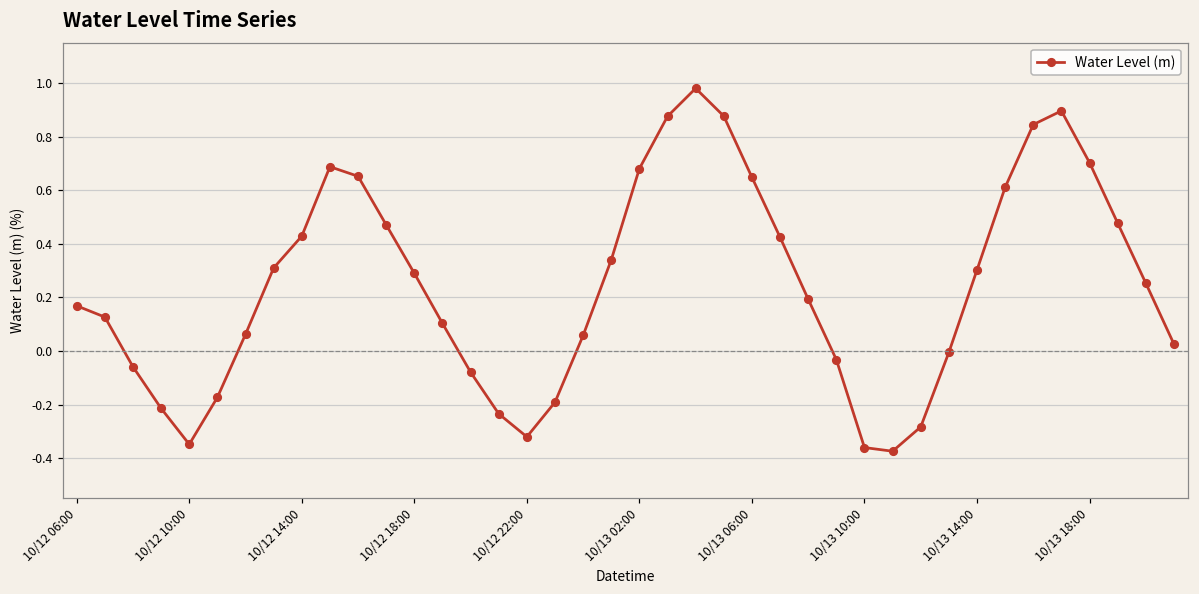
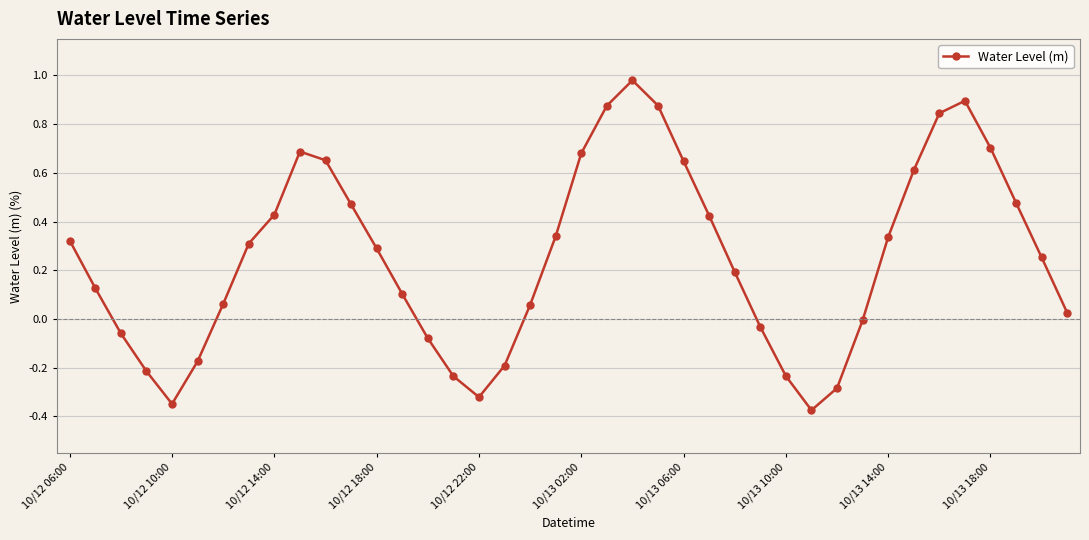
  {
-   "10/12 06:00": 0.17,
+   "10/12 06:00": 0.32,
    "10/12 10:00": -0.35,
    "10/12 14:00": 0.43,
    "10/12 18:00": 0.29,
    "10/12 22:00": -0.32,
    "10/13 02:00": 0.68,
    "10/13 06:00": 0.65,
-   "10/13 10:00": -0.36,
-   "10/13 14:00": 0.30,
+   "10/13 10:00": -0.23,
+   "10/13 14:00": 0.34,
    "10/13 18:00": 0.70
  }
